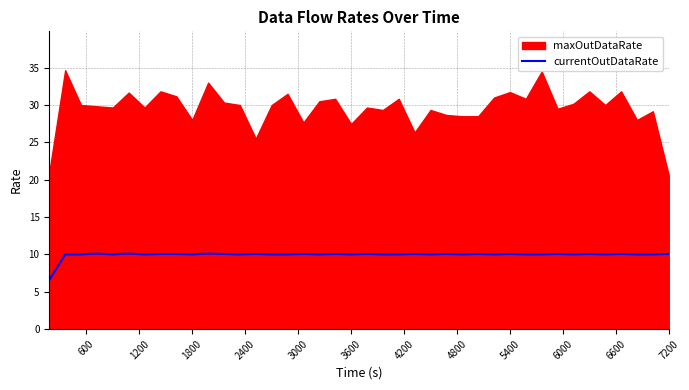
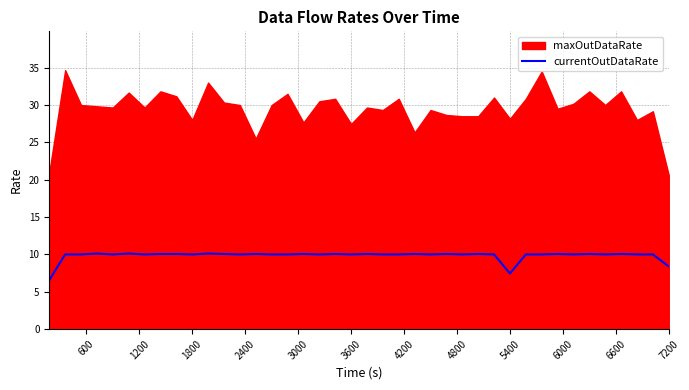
  {
    "currentOutDataRate": {
      "1800": 10,
      "3600": 10,
-     "5400": 10,
-     "7200": 10
+     "5400": 7,
+     "7200": 8
    },
    "maxOutDataRate": {
      "1800": 28,
      "3600": 27,
-     "5400": 32,
+     "5400": 28,
      "7200": 21
    }
  }
